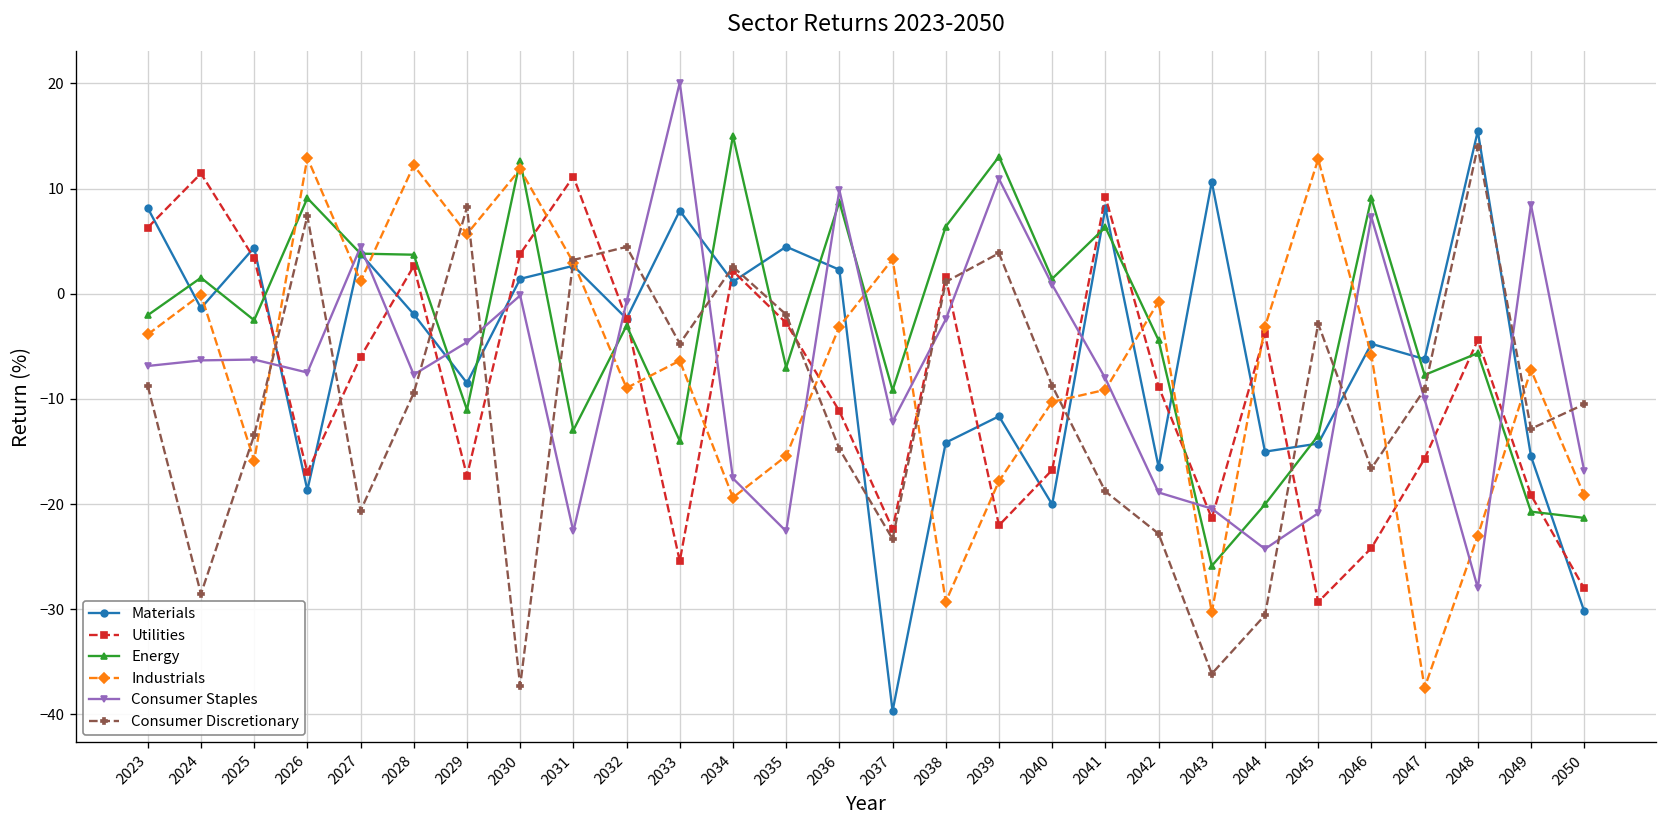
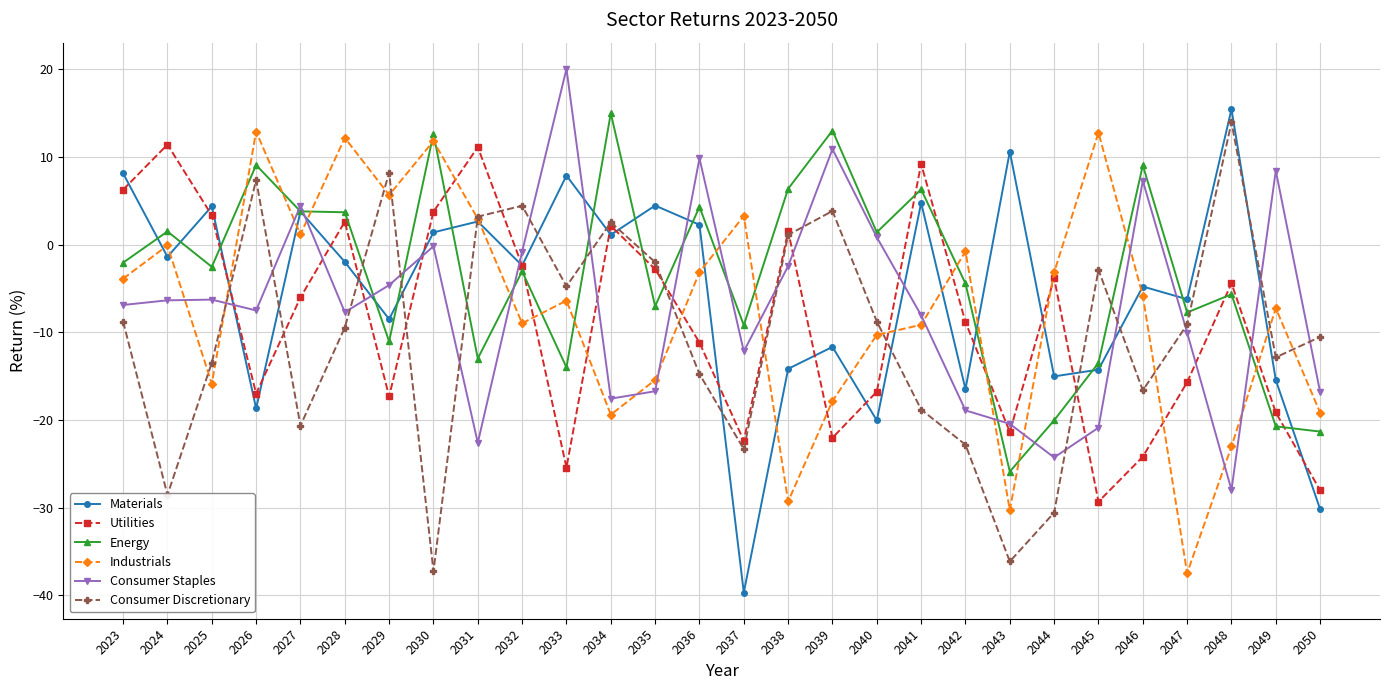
  {
    "Materials": {
      "2023": 8,
      "2024": -1,
      "2025": 4,
      "2026": -19,
      "2028": -2,
      "2029": -8,
      "2030": 1,
      "2031": 3,
      "2033": 8,
      "2034": 1,
      "2035": 4,
      "2036": 2,
      "2037": -40,
      "2038": -14,
      "2039": -12,
      "2040": -20,
-     "2041": 8,
+     "2041": 5,
      "2042": -16,
      "2043": 11,
      "2044": -15,
      "2045": -14,
      "2046": -5,
      "2047": -6,
      "2048": 15,
      "2049": -15,
      "2050": -30
    },
    "Utilities": {
      "2023": 6,
      "2024": 11,
      "2025": 3,
      "2026": -17,
      "2027": -6,
      "2028": 3,
      "2029": -17,
      "2030": 4,
      "2031": 11,
      "2033": -25,
      "2034": 2,
      "2035": -3,
      "2036": -11,
      "2037": -22,
      "2038": 2,
      "2039": -22,
      "2040": -17,
      "2041": 9,
      "2042": -9,
      "2043": -21,
      "2044": -4,
      "2045": -29,
      "2046": -24,
      "2047": -16,
      "2048": -4,
      "2049": -19,
      "2050": -28
    },
    "Energy": {
      "2023": -2,
      "2024": 2,
      "2025": -3,
      "2026": 9,
      "2028": 4,
      "2029": -11,
      "2030": 13,
      "2031": -13,
      "2032": -3,
      "2033": -14,
      "2034": 15,
      "2035": -7,
-     "2036": 9,
+     "2036": 4,
      "2037": -9,
      "2038": 6,
      "2039": 13,
      "2040": 1,
      "2041": 6,
      "2042": -4,
      "2043": -26,
      "2044": -20,
      "2045": -13,
      "2046": 9,
      "2047": -8,
      "2048": -6,
      "2049": -21,
      "2050": -21
    },
    "Industrials": {
      "2023": -4,
      "2024": 0,
      "2025": -16,
      "2026": 13,
      "2027": 1,
      "2028": 12,
      "2029": 6,
      "2030": 12,
      "2032": -9,
      "2033": -6,
      "2034": -19,
      "2035": -15,
      "2036": -3,
      "2037": 3,
      "2038": -29,
      "2039": -18,
      "2040": -10,
      "2041": -9,
      "2042": -1,
      "2043": -30,
      "2044": -3,
      "2045": 13,
      "2046": -6,
      "2047": -37,
      "2048": -23,
      "2049": -7,
      "2050": -19
    },
    "Consumer Staples": {
      "2023": -7,
      "2024": -6,
      "2025": -6,
      "2026": -7,
      "2027": 4,
      "2028": -8,
      "2029": -5,
      "2030": 0,
      "2031": -23,
      "2032": -1,
      "2033": 20,
      "2034": -18,
-     "2035": -23,
+     "2035": -17,
      "2036": 10,
      "2037": -12,
      "2038": -2,
      "2039": 11,
      "2040": 1,
      "2041": -8,
      "2042": -19,
      "2043": -20,
      "2044": -24,
      "2045": -21,
      "2046": 7,
      "2047": -10,
      "2048": -28,
      "2049": 8,
      "2050": -17
    },
    "Consumer Discretionary": {
      "2023": -9,
      "2025": -13,
      "2026": 7,
      "2027": -21,
      "2028": -9,
      "2029": 8,
      "2030": -37,
      "2032": 4,
      "2033": -5,
      "2034": 3,
      "2035": -2,
      "2036": -15,
      "2037": -23,
      "2038": 1,
      "2039": 4,
      "2040": -9,
      "2041": -19,
      "2042": -23,
      "2043": -36,
      "2044": -31,
      "2045": -3,
      "2046": -17,
      "2047": -9,
      "2048": 14,
      "2049": -13,
      "2050": -11
    }
  }
